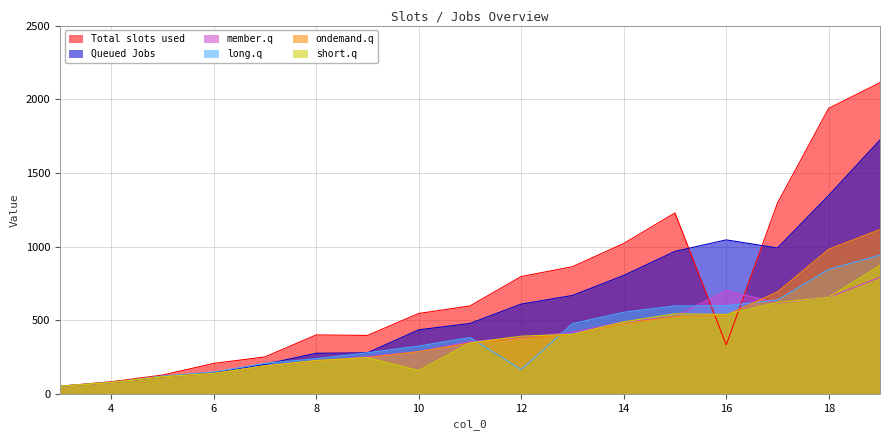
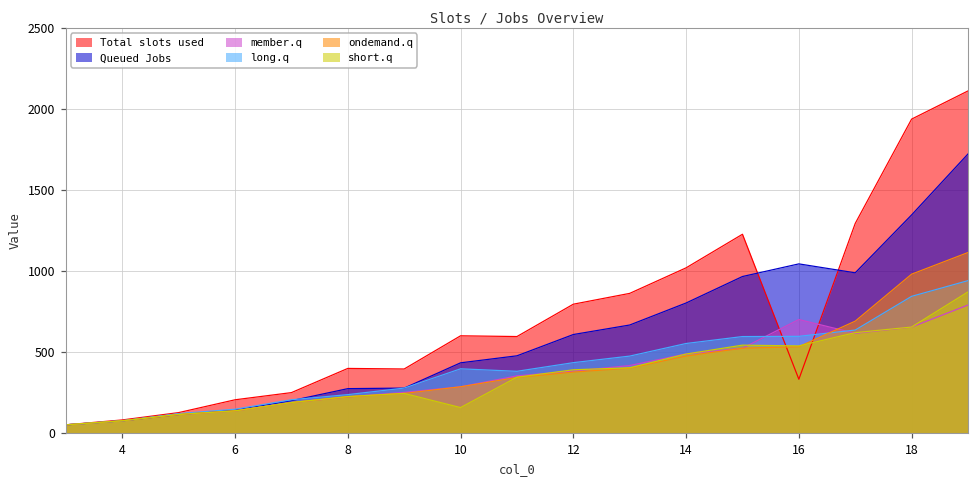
  {
    "Total slots used": {
      "6": 210,
      "8": 400,
-     "10": 550,
+     "10": 600,
      "12": 800,
      "14": 1020,
      "16": 330,
      "18": 1940
    },
    "Queued Jobs": {
      "8": 270,
      "10": 430,
      "12": 610,
      "14": 800,
      "16": 1040,
      "18": 1350
    },
    "member.q": {
      "16": 700
    },
    "long.q": {
-     "10": 320,
-     "12": 160,
+     "10": 400,
+     "12": 440,
      "14": 550,
      "16": 600,
      "18": 840
    },
    "ondemand.q": {
      "18": 980
    },
    "short.q": {
      "10": 160
    }
  }
